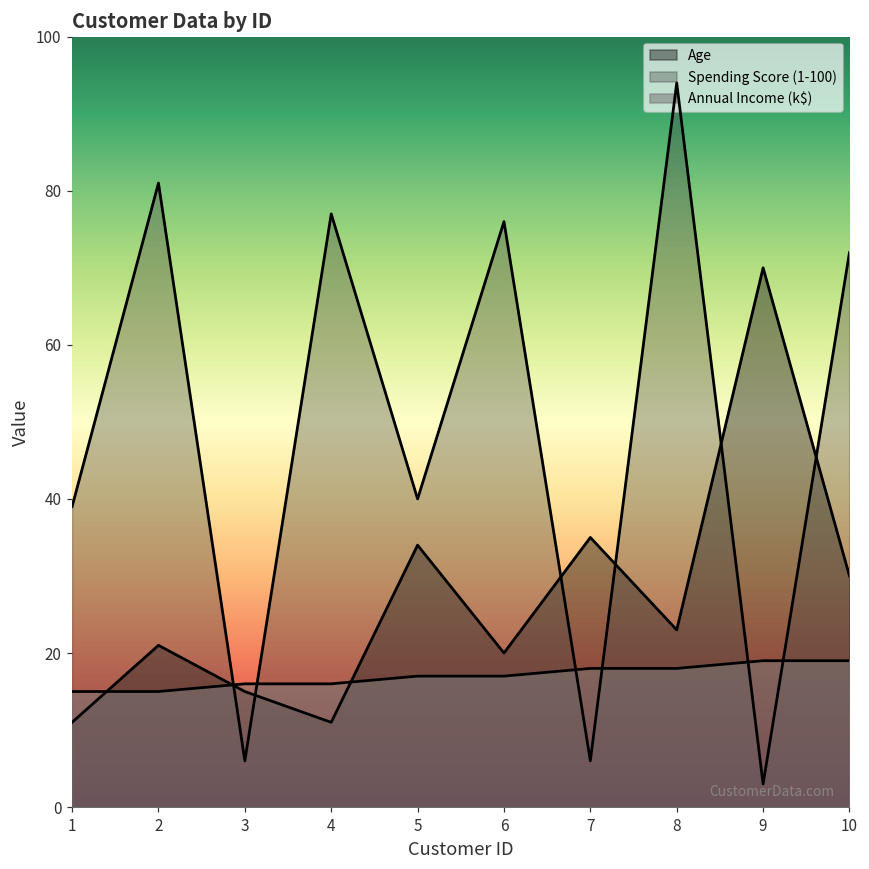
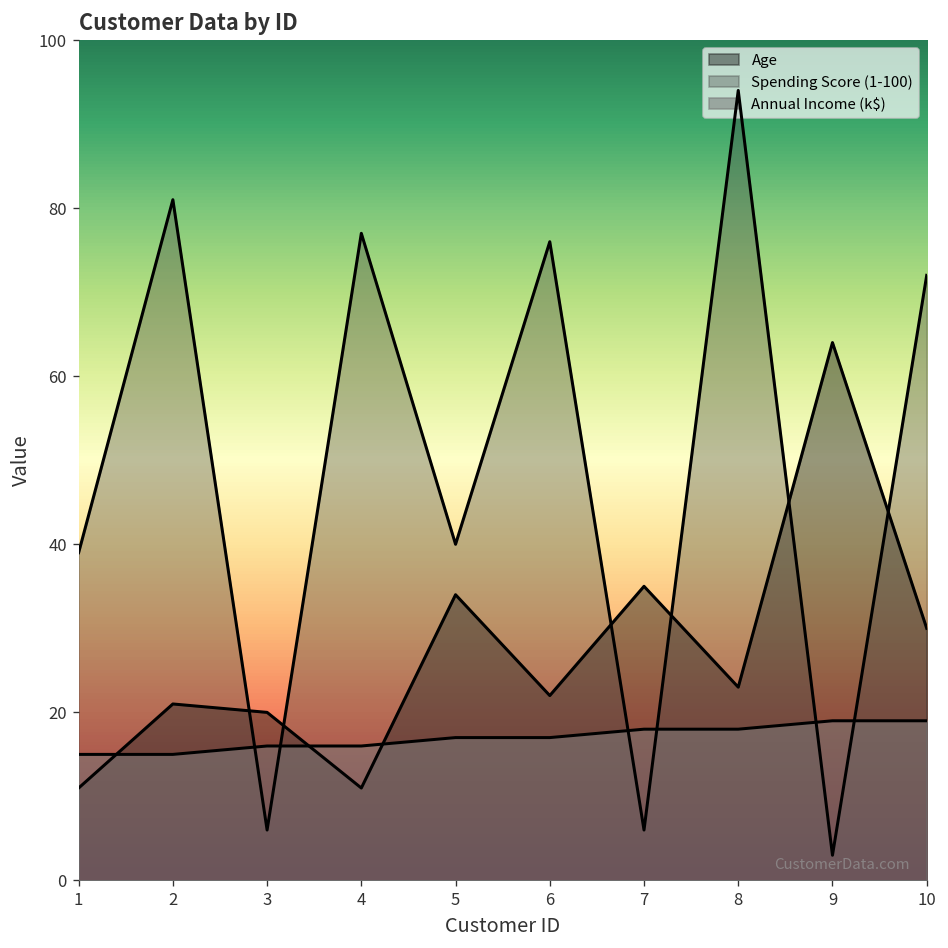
  {
    "Age": {
      "1": 11,
      "2": 21,
-     "3": 15,
+     "3": 20,
      "4": 11,
      "5": 34,
-     "6": 20,
+     "6": 22,
      "7": 35,
      "8": 23,
-     "9": 70,
+     "9": 64,
      "10": 30
    }
  }
